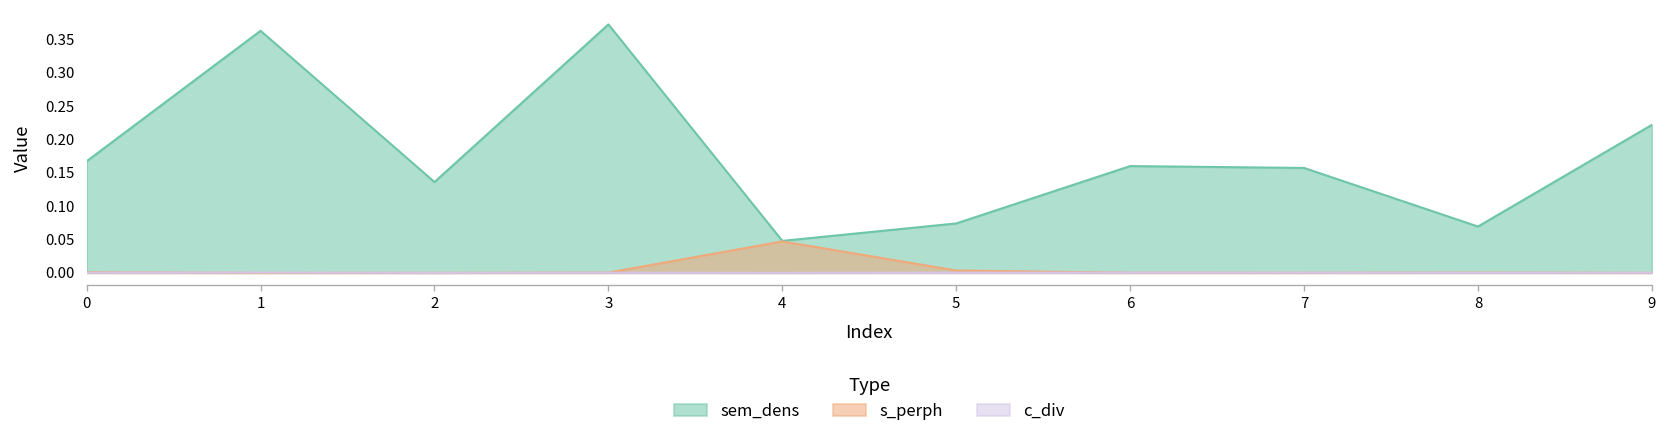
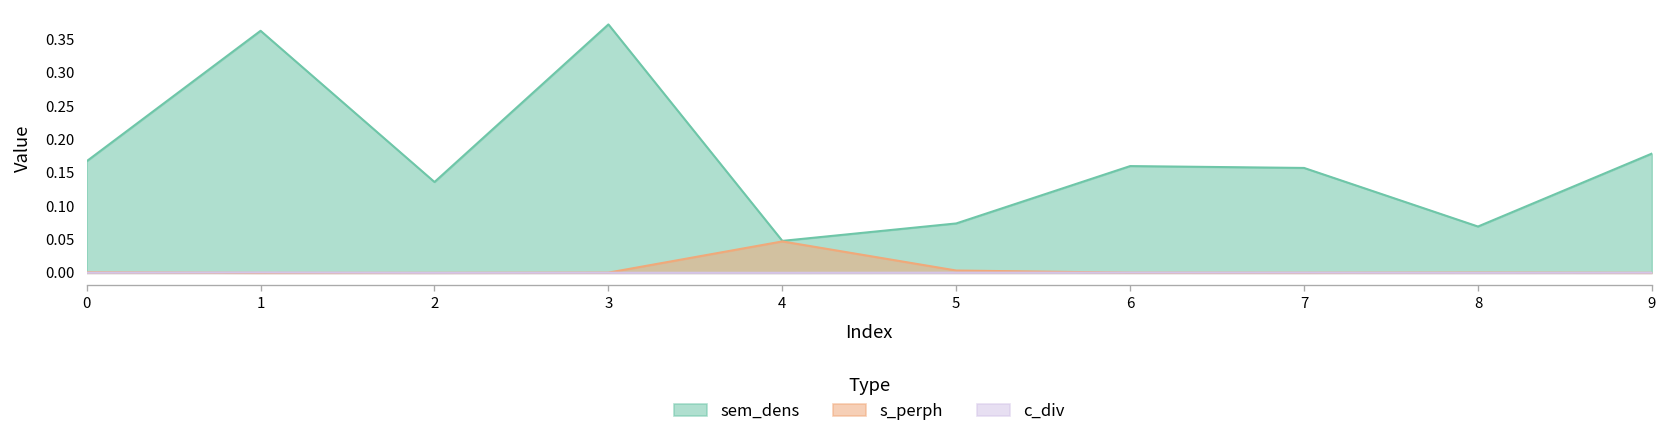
  {
    "sem_dens": {
      "0": 0.17,
      "1": 0.36,
      "2": 0.14,
      "3": 0.37,
      "5": 0.07,
      "6": 0.16,
      "7": 0.16,
      "8": 0.07,
-     "9": 0.22
+     "9": 0.18
    },
    "c_div": {
      "4": 0.00
    }
  }
